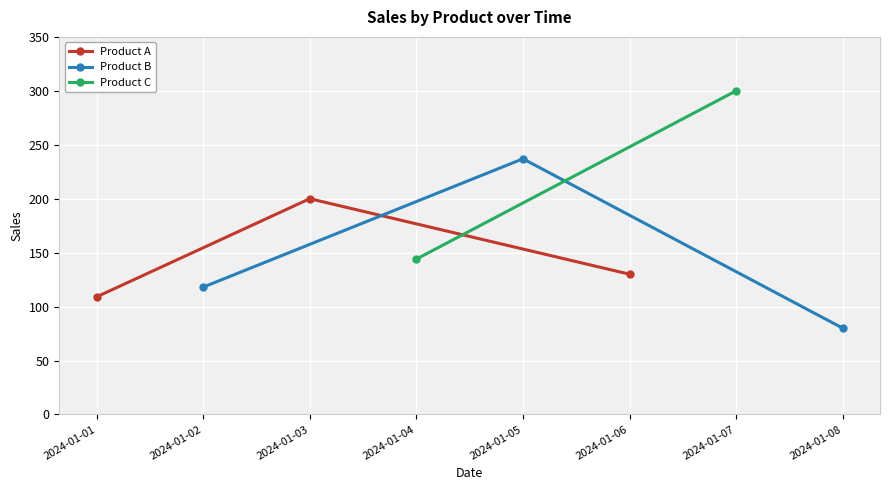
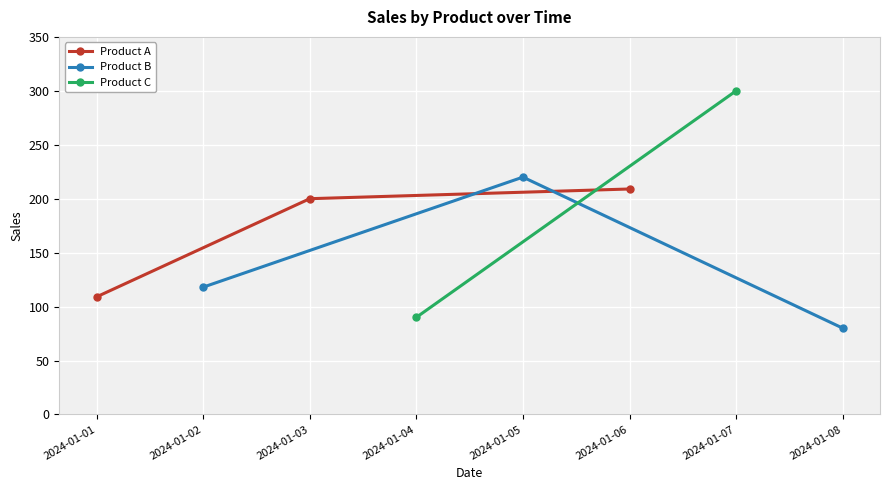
  {
    "Product A": {
      "2024-01-01": 109,
      "2024-01-03": 200,
-     "2024-01-06": 130
+     "2024-01-06": 209
    },
    "Product B": {
      "2024-01-02": 118,
-     "2024-01-05": 237,
+     "2024-01-05": 220,
      "2024-01-08": 80
    },
    "Product C": {
-     "2024-01-04": 144,
+     "2024-01-04": 90,
      "2024-01-07": 300
    }
  }
